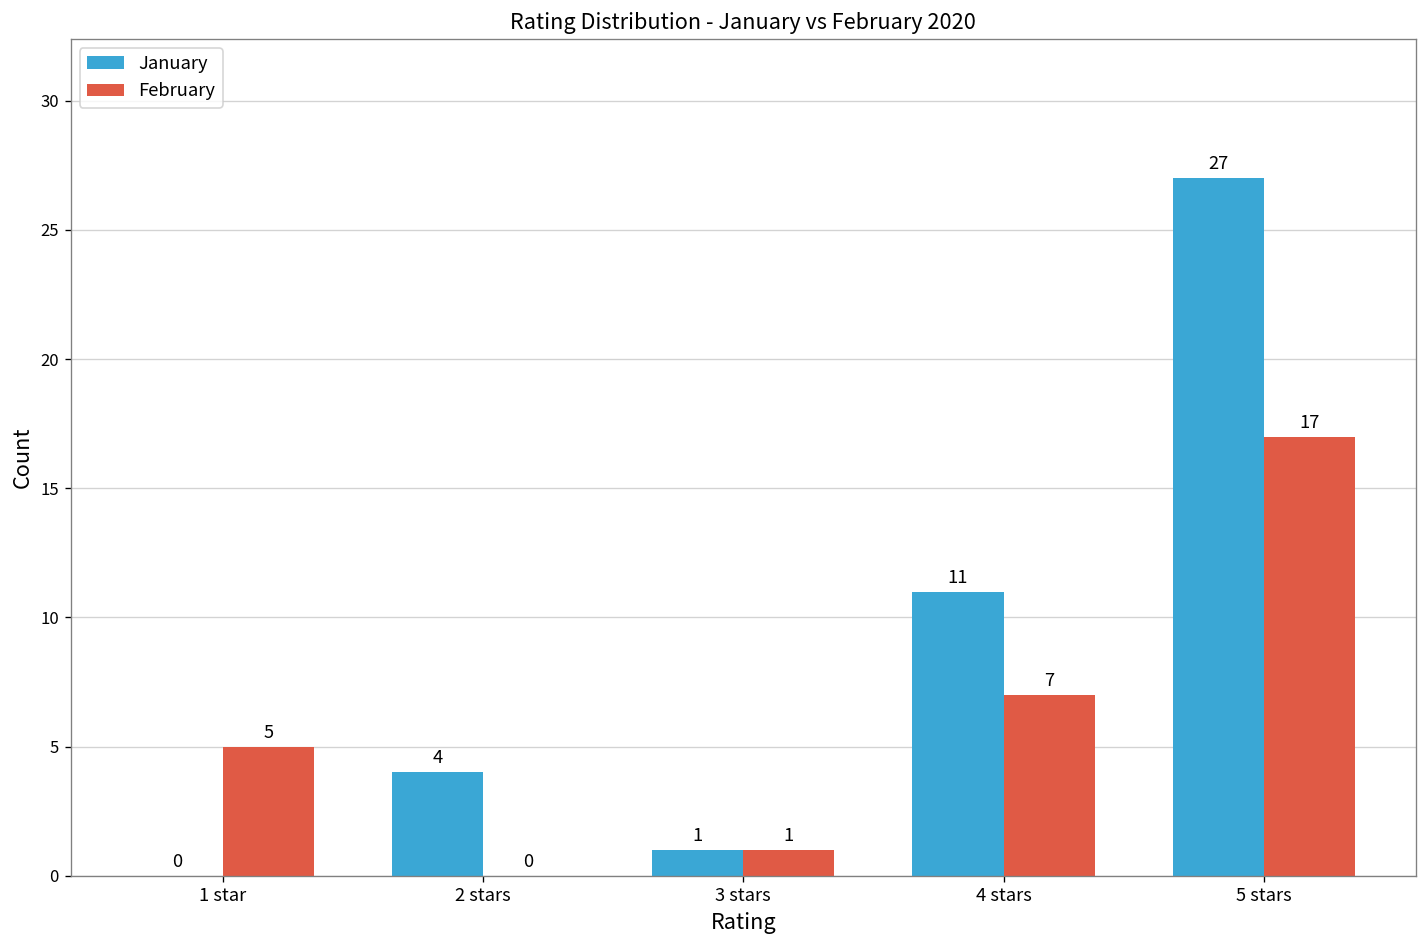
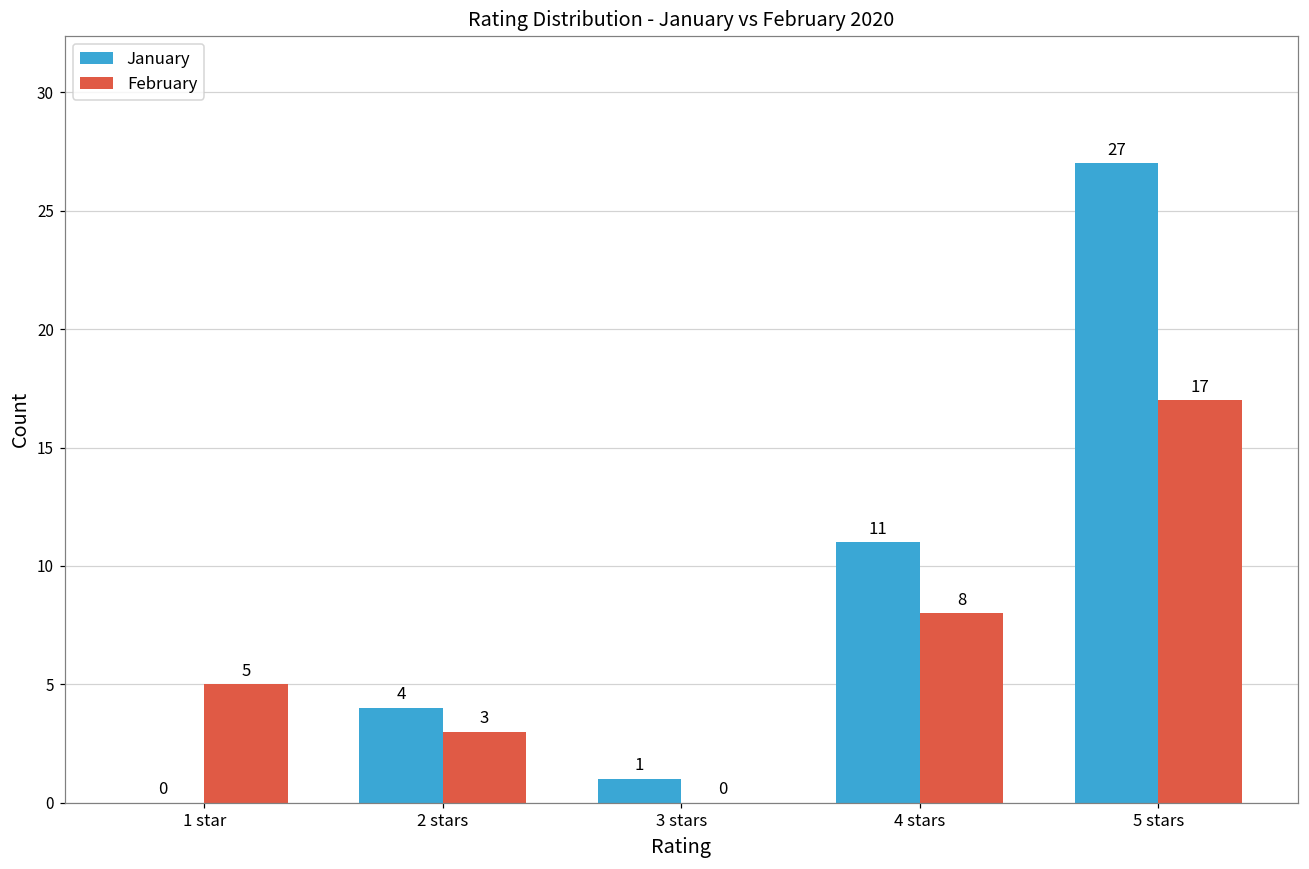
  {
    "January": {
      "1 star": 0,
      "2 stars": 4,
      "3 stars": 1,
      "4 stars": 11,
      "5 stars": 27
    },
    "February": {
      "1 star": 5,
-     "2 stars": 0,
-     "3 stars": 1,
-     "4 stars": 7,
+     "2 stars": 3,
+     "3 stars": 0,
+     "4 stars": 8,
      "5 stars": 17
    }
  }
